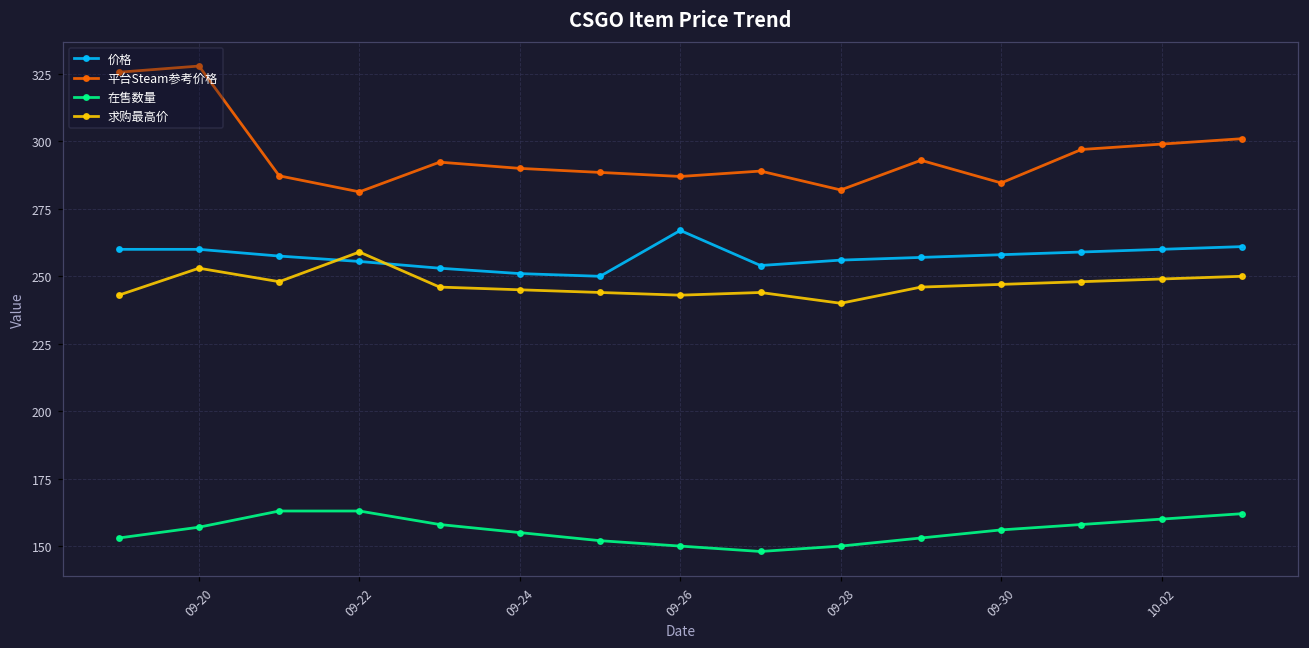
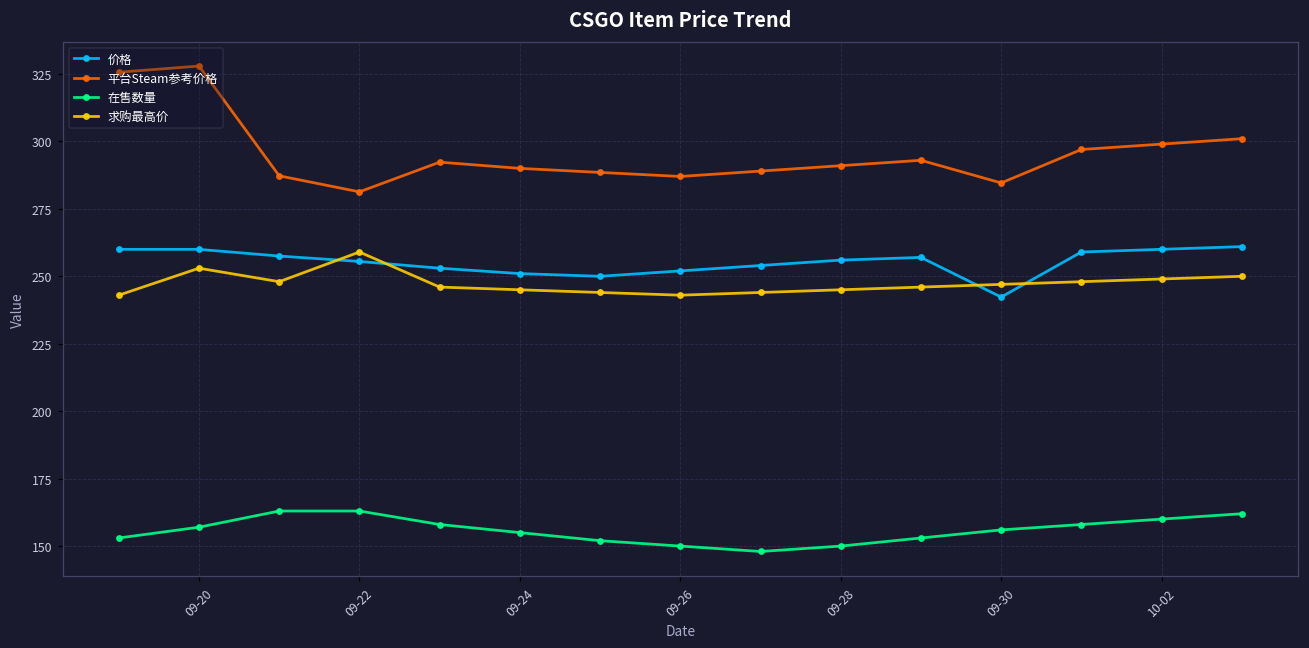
  {
    "价格": {
      "09-20": 260,
      "09-22": 256,
      "09-24": 251,
-     "09-26": 267,
+     "09-26": 252,
      "09-28": 256,
-     "09-30": 258,
+     "09-30": 242,
      "10-02": 260
    },
    "平台Steam参考价格": {
      "09-22": 281,
      "09-24": 290,
      "09-26": 287,
-     "09-28": 282,
+     "09-28": 291,
      "09-30": 285,
      "10-02": 299
    },
    "在售数量": {
      "09-20": 157,
      "09-22": 163,
      "09-24": 155,
      "09-26": 150,
      "09-28": 150,
      "09-30": 156,
      "10-02": 160
    },
    "求购最高价": {
      "09-20": 253,
      "09-22": 259,
      "09-24": 245,
      "09-26": 243,
-     "09-28": 240,
+     "09-28": 245,
      "09-30": 247,
      "10-02": 249
    }
  }
